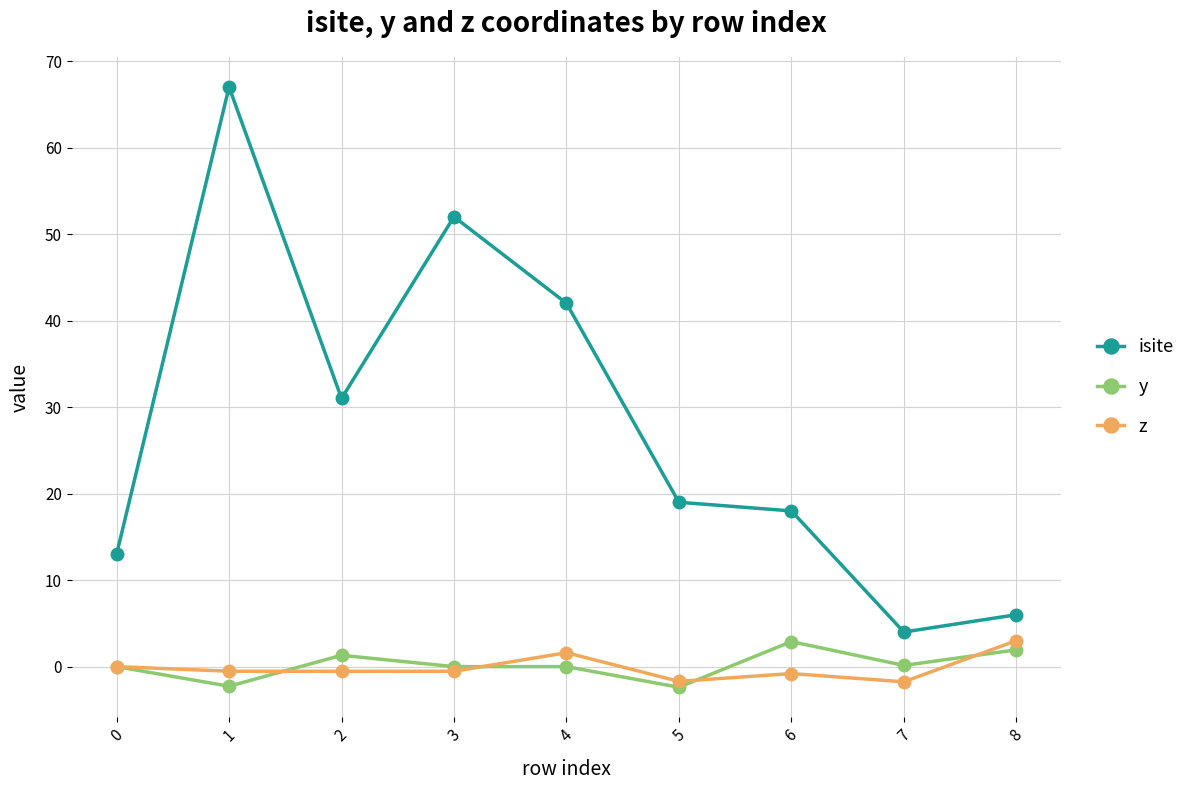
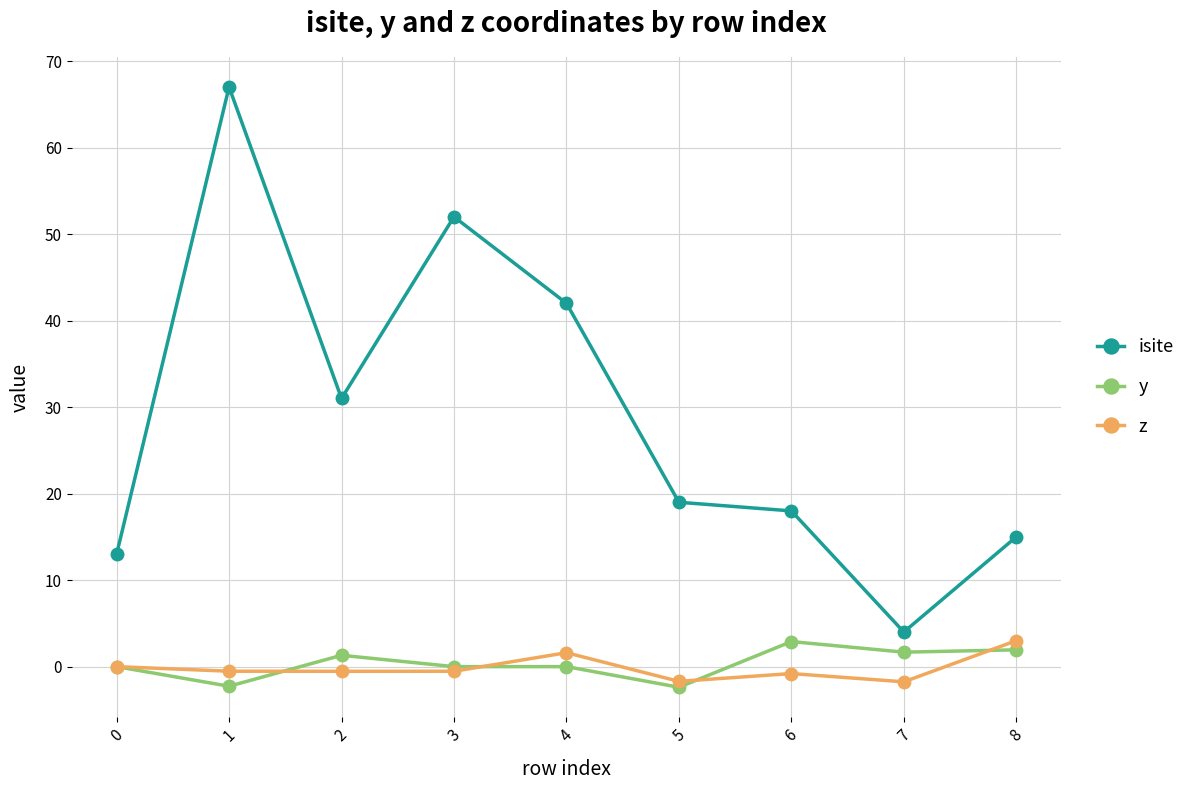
  {
    "isite": {
      "0": 13,
      "1": 67,
      "2": 31,
      "3": 52,
      "4": 42,
      "5": 19,
      "6": 18,
      "7": 4,
-     "8": 6
+     "8": 15
    },
    "y": {
      "1": -2,
      "2": 1,
      "3": 0,
      "4": 0,
      "5": -2,
      "6": 3,
-     "7": 0,
+     "7": 2,
      "8": 2
    },
    "z": {
      "1": -1,
      "2": -1,
      "3": -1,
      "4": 2,
      "5": -2,
      "6": -1,
      "7": -2,
      "8": 3
    }
  }
